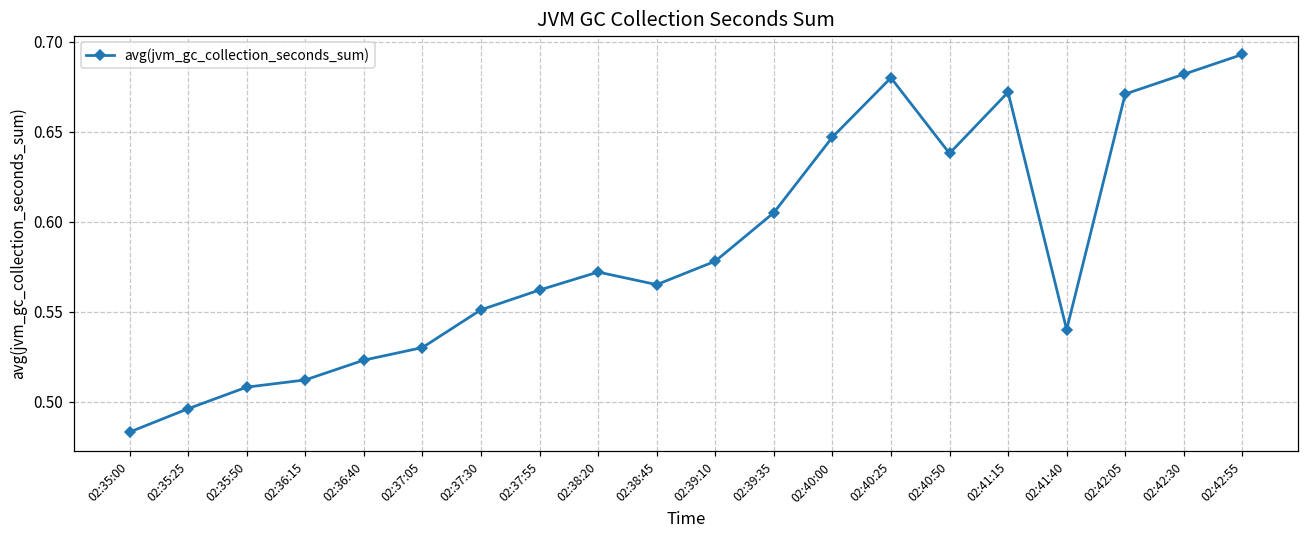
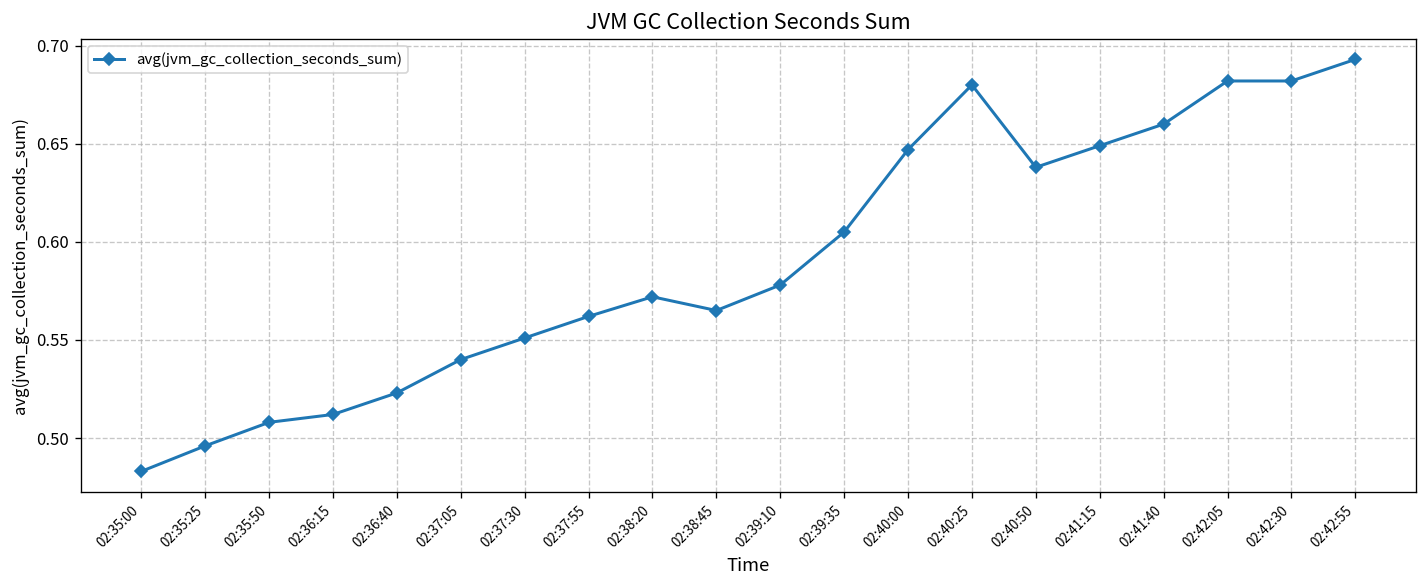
  {
    "02:35:00": 0.483,
    "02:35:25": 0.496,
    "02:35:50": 0.508,
    "02:36:15": 0.512,
    "02:36:40": 0.523,
-   "02:37:05": 0.53,
+   "02:37:05": 0.54,
    "02:37:30": 0.551,
    "02:37:55": 0.562,
    "02:38:20": 0.572,
    "02:38:45": 0.565,
    "02:39:10": 0.578,
    "02:39:35": 0.605,
    "02:40:00": 0.647,
    "02:40:25": 0.680,
    "02:40:50": 0.638,
-   "02:41:15": 0.672,
-   "02:41:40": 0.54,
-   "02:42:05": 0.671,
+   "02:41:15": 0.649,
+   "02:41:40": 0.66,
+   "02:42:05": 0.682,
    "02:42:30": 0.682,
    "02:42:55": 0.693
  }
